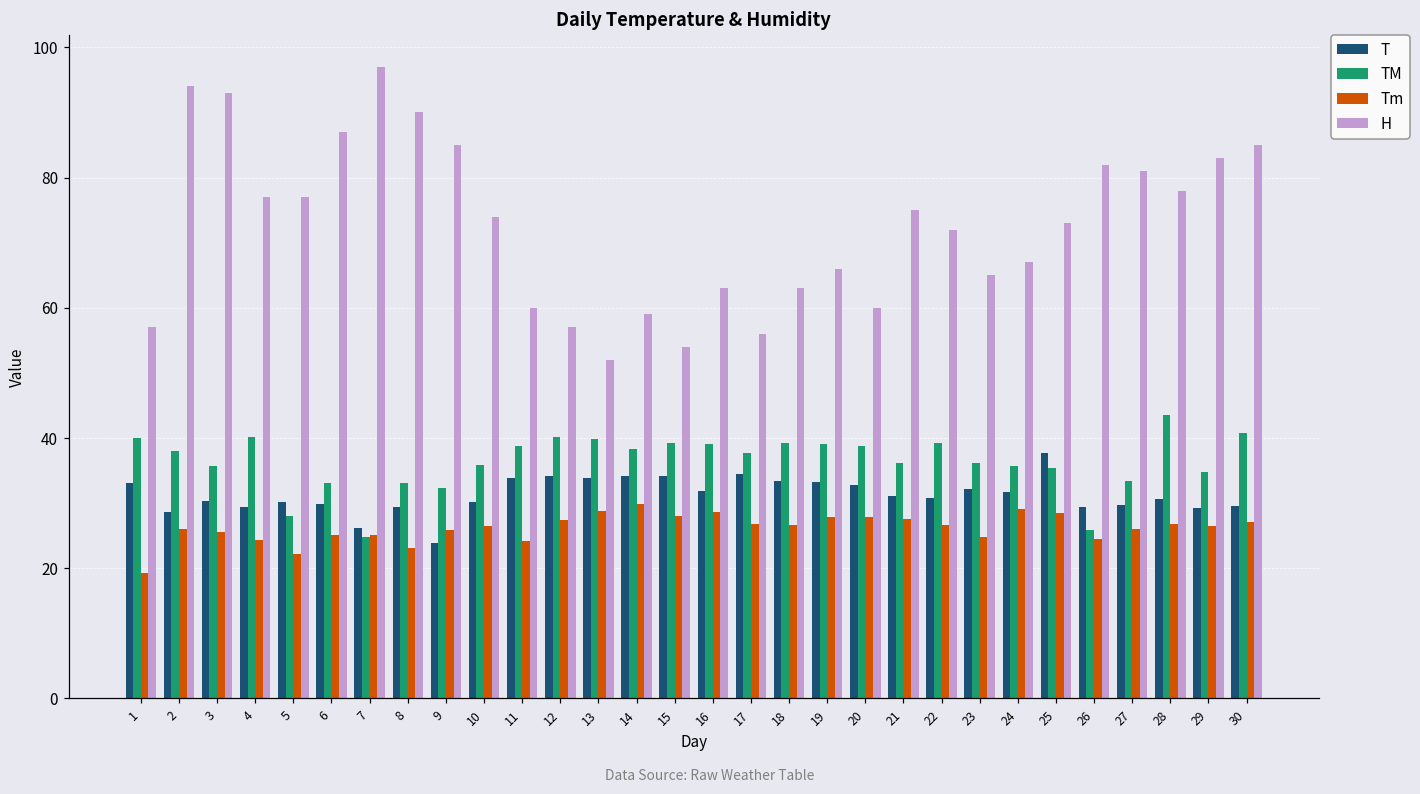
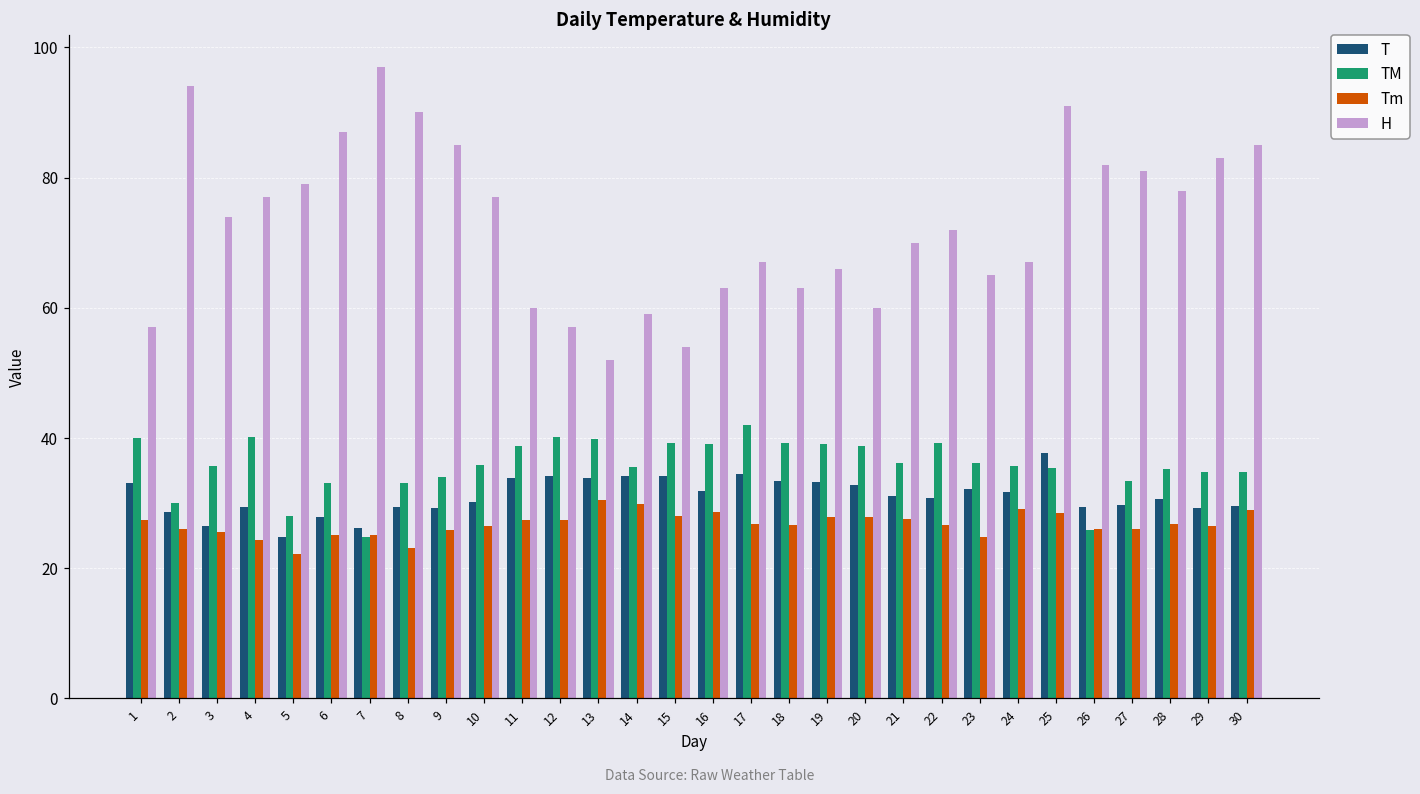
  {
    "T": {
      "1": 33,
      "2": 29,
-     "3": 30,
+     "3": 27,
      "4": 29,
-     "5": 30,
-     "6": 30,
+     "5": 25,
+     "6": 28,
      "7": 26,
      "8": 29,
-     "9": 24,
+     "9": 29,
      "10": 30,
      "11": 34,
      "12": 34,
      "13": 34,
      "14": 34,
      "15": 34,
      "16": 32,
      "17": 35,
      "18": 33,
      "19": 33,
      "20": 33,
      "21": 31,
      "22": 31,
      "23": 32,
      "24": 32,
      "25": 38,
      "26": 29,
      "27": 30,
      "28": 31,
      "29": 29,
      "30": 30
    },
    "TM": {
      "1": 40,
-     "2": 38,
+     "2": 30,
      "3": 36,
      "4": 40,
      "5": 28,
      "6": 33,
      "7": 25,
      "8": 33,
-     "9": 32,
+     "9": 34,
      "10": 36,
      "11": 39,
      "12": 40,
      "13": 40,
-     "14": 38,
+     "14": 36,
      "15": 39,
      "16": 39,
-     "17": 38,
+     "17": 42,
      "18": 39,
      "19": 39,
      "20": 39,
      "21": 36,
      "22": 39,
      "23": 36,
      "24": 36,
      "25": 35,
      "26": 26,
      "27": 33,
-     "28": 44,
+     "28": 35,
      "29": 35,
-     "30": 41
+     "30": 35
    },
    "Tm": {
-     "1": 19,
+     "1": 27,
      "2": 26,
      "3": 26,
      "4": 24,
      "5": 22,
      "6": 25,
      "7": 25,
      "8": 23,
      "9": 26,
      "10": 27,
-     "11": 24,
+     "11": 27,
      "12": 27,
-     "13": 29,
+     "13": 30,
      "14": 30,
      "15": 28,
      "16": 29,
      "17": 27,
      "18": 27,
      "19": 28,
      "20": 28,
      "21": 28,
      "22": 27,
      "23": 25,
      "24": 29,
      "25": 28,
-     "26": 24,
+     "26": 26,
      "27": 26,
      "28": 27,
      "29": 27,
-     "30": 27
+     "30": 29
    },
    "H": {
      "1": 57,
      "2": 94,
-     "3": 93,
+     "3": 74,
      "4": 77,
-     "5": 77,
+     "5": 79,
      "6": 87,
      "7": 97,
      "8": 90,
      "9": 85,
-     "10": 74,
+     "10": 77,
      "11": 60,
      "12": 57,
      "13": 52,
      "14": 59,
      "15": 54,
      "16": 63,
-     "17": 56,
+     "17": 67,
      "18": 63,
      "19": 66,
      "20": 60,
-     "21": 75,
+     "21": 70,
      "22": 72,
      "23": 65,
      "24": 67,
-     "25": 73,
+     "25": 91,
      "26": 82,
      "27": 81,
      "28": 78,
      "29": 83,
      "30": 85
    }
  }
